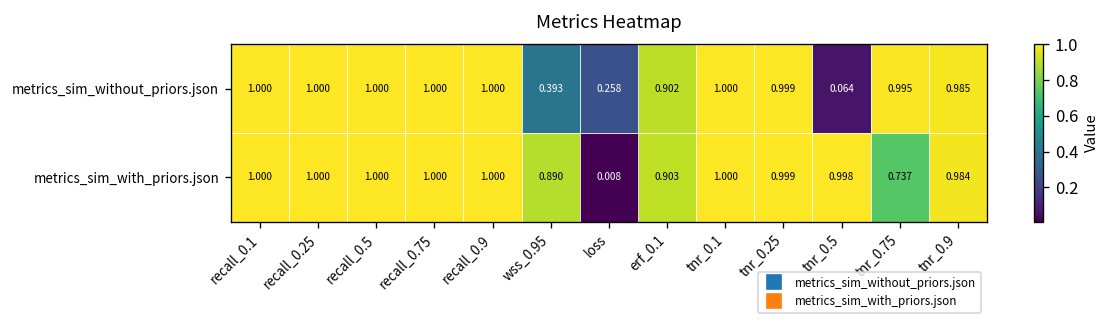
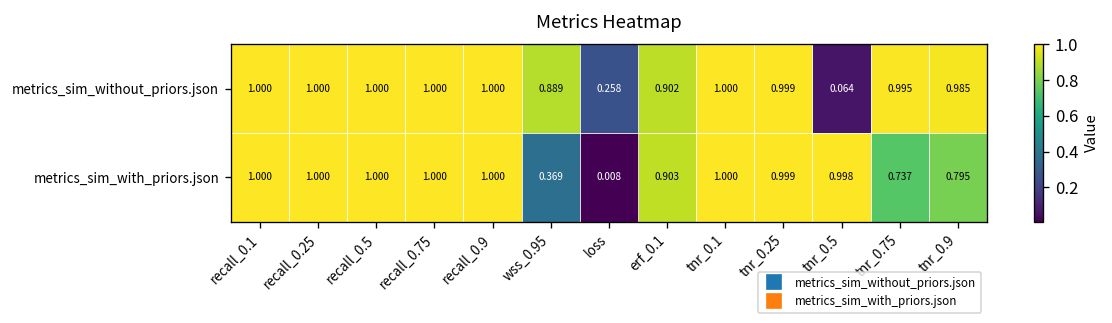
  {
    "metrics_sim_without_priors.json": {
      "recall_0.1": 1.000,
      "recall_0.25": 1.000,
      "recall_0.5": 1.000,
      "recall_0.75": 1.000,
      "recall_0.9": 1.000,
-     "wss_0.95": 0.393,
+     "wss_0.95": 0.889,
      "loss": 0.258,
      "erf_0.1": 0.902,
      "tnr_0.1": 1.000,
      "tnr_0.25": 0.999,
      "tnr_0.5": 0.064,
      "tnr_0.75": 0.995,
      "tnr_0.9": 0.985
    },
    "metrics_sim_with_priors.json": {
      "recall_0.1": 1.000,
      "recall_0.25": 1.000,
      "recall_0.5": 1.000,
      "recall_0.75": 1.000,
      "recall_0.9": 1.000,
-     "wss_0.95": 0.890,
+     "wss_0.95": 0.369,
      "loss": 0.008,
      "erf_0.1": 0.903,
      "tnr_0.1": 1.000,
      "tnr_0.25": 0.999,
      "tnr_0.5": 0.998,
      "tnr_0.75": 0.737,
-     "tnr_0.9": 0.984
+     "tnr_0.9": 0.795
    }
  }
